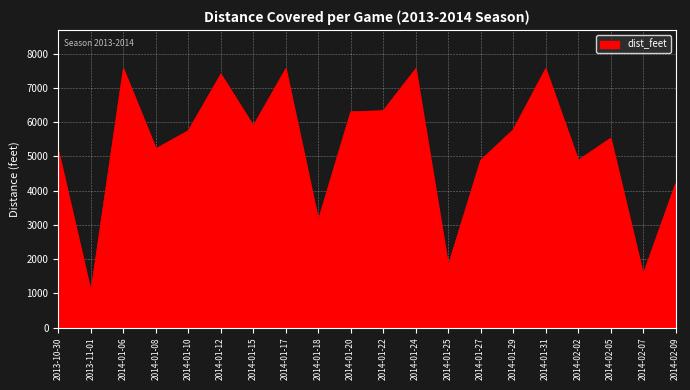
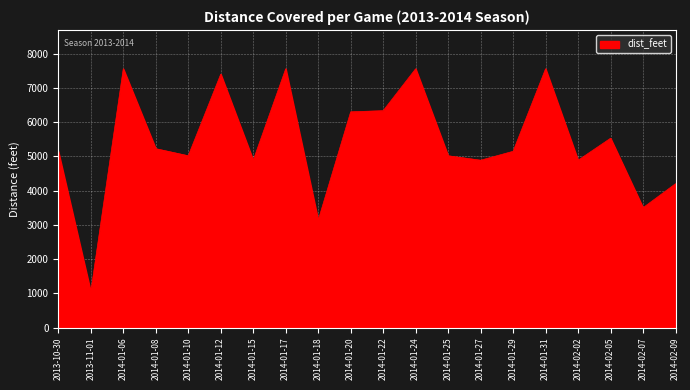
  {
    "2013-10-30": 5100,
    "2013-11-01": 1000,
    "2014-01-08": 5200,
-   "2014-01-10": 5800,
+   "2014-01-10": 5000,
    "2014-01-12": 7400,
-   "2014-01-15": 5900,
+   "2014-01-15": 4900,
    "2014-01-17": 7600,
    "2014-01-18": 3100,
    "2014-01-20": 6300,
    "2014-01-22": 6300,
    "2014-01-24": 7600,
-   "2014-01-25": 1800,
+   "2014-01-25": 5000,
    "2014-01-27": 4900,
-   "2014-01-29": 5800,
+   "2014-01-29": 5100,
    "2014-01-31": 7600,
    "2014-02-02": 4900,
    "2014-02-05": 5500,
-   "2014-02-07": 1600,
+   "2014-02-07": 3500,
    "2014-02-09": 4200
  }
